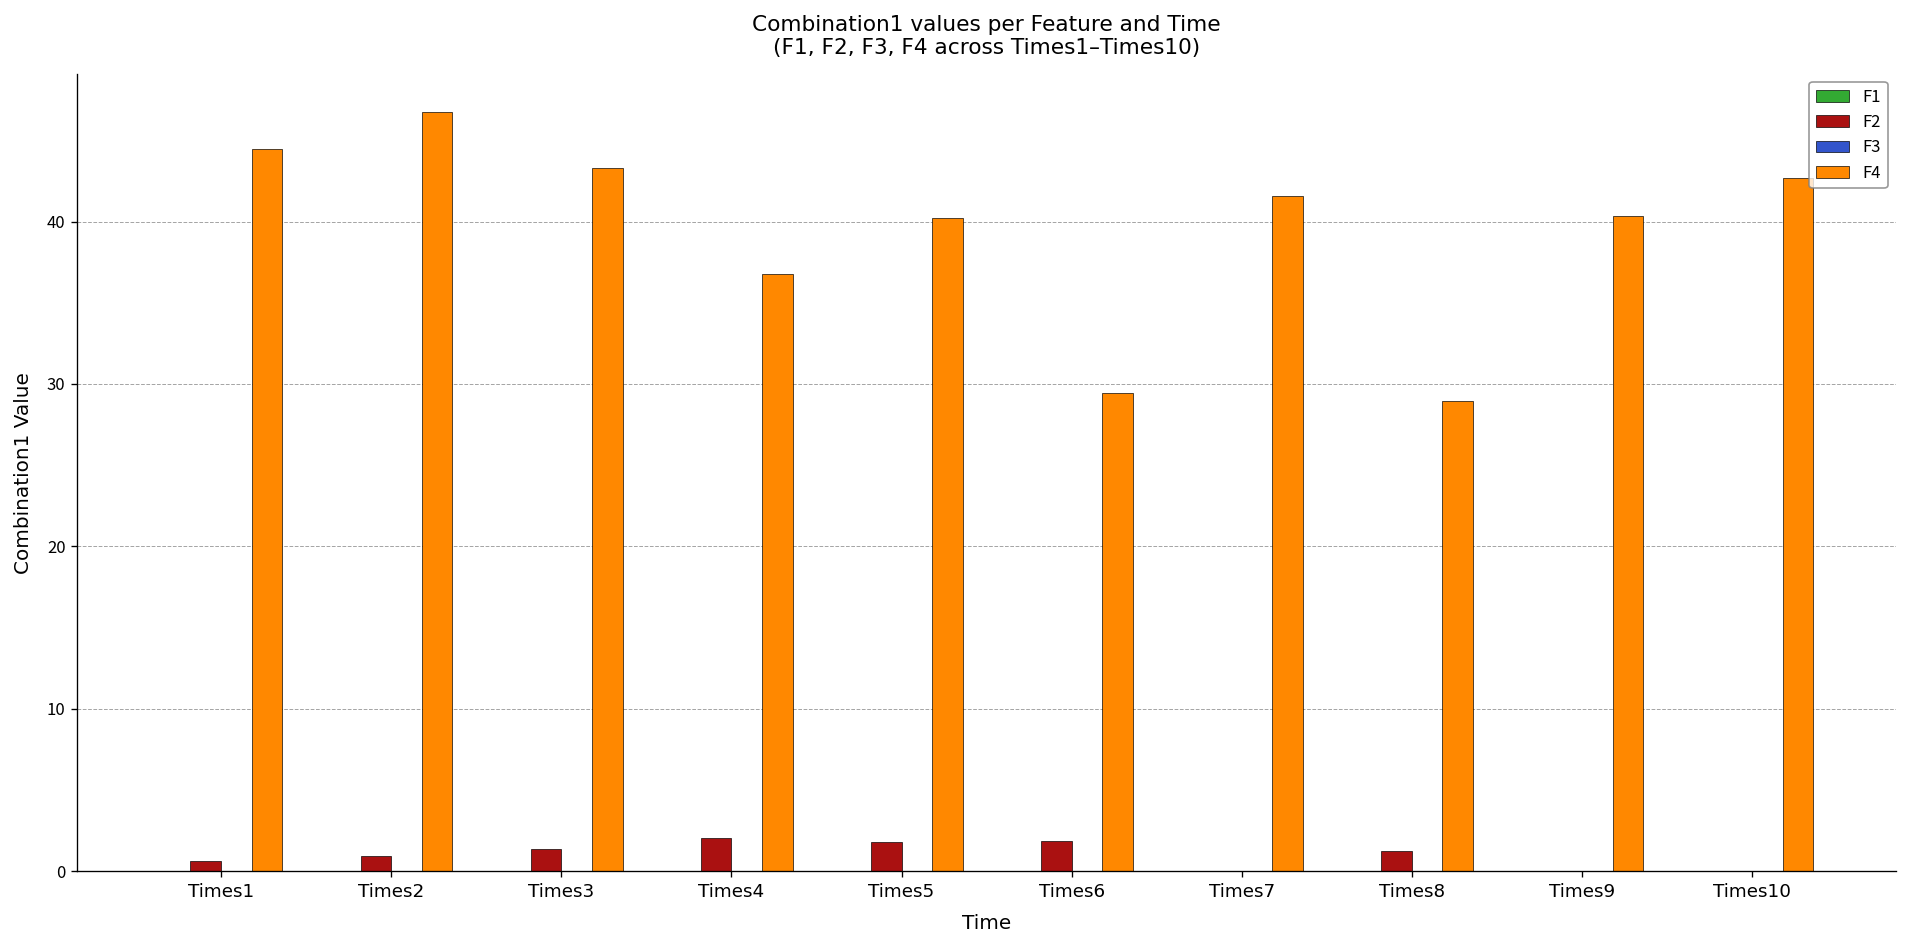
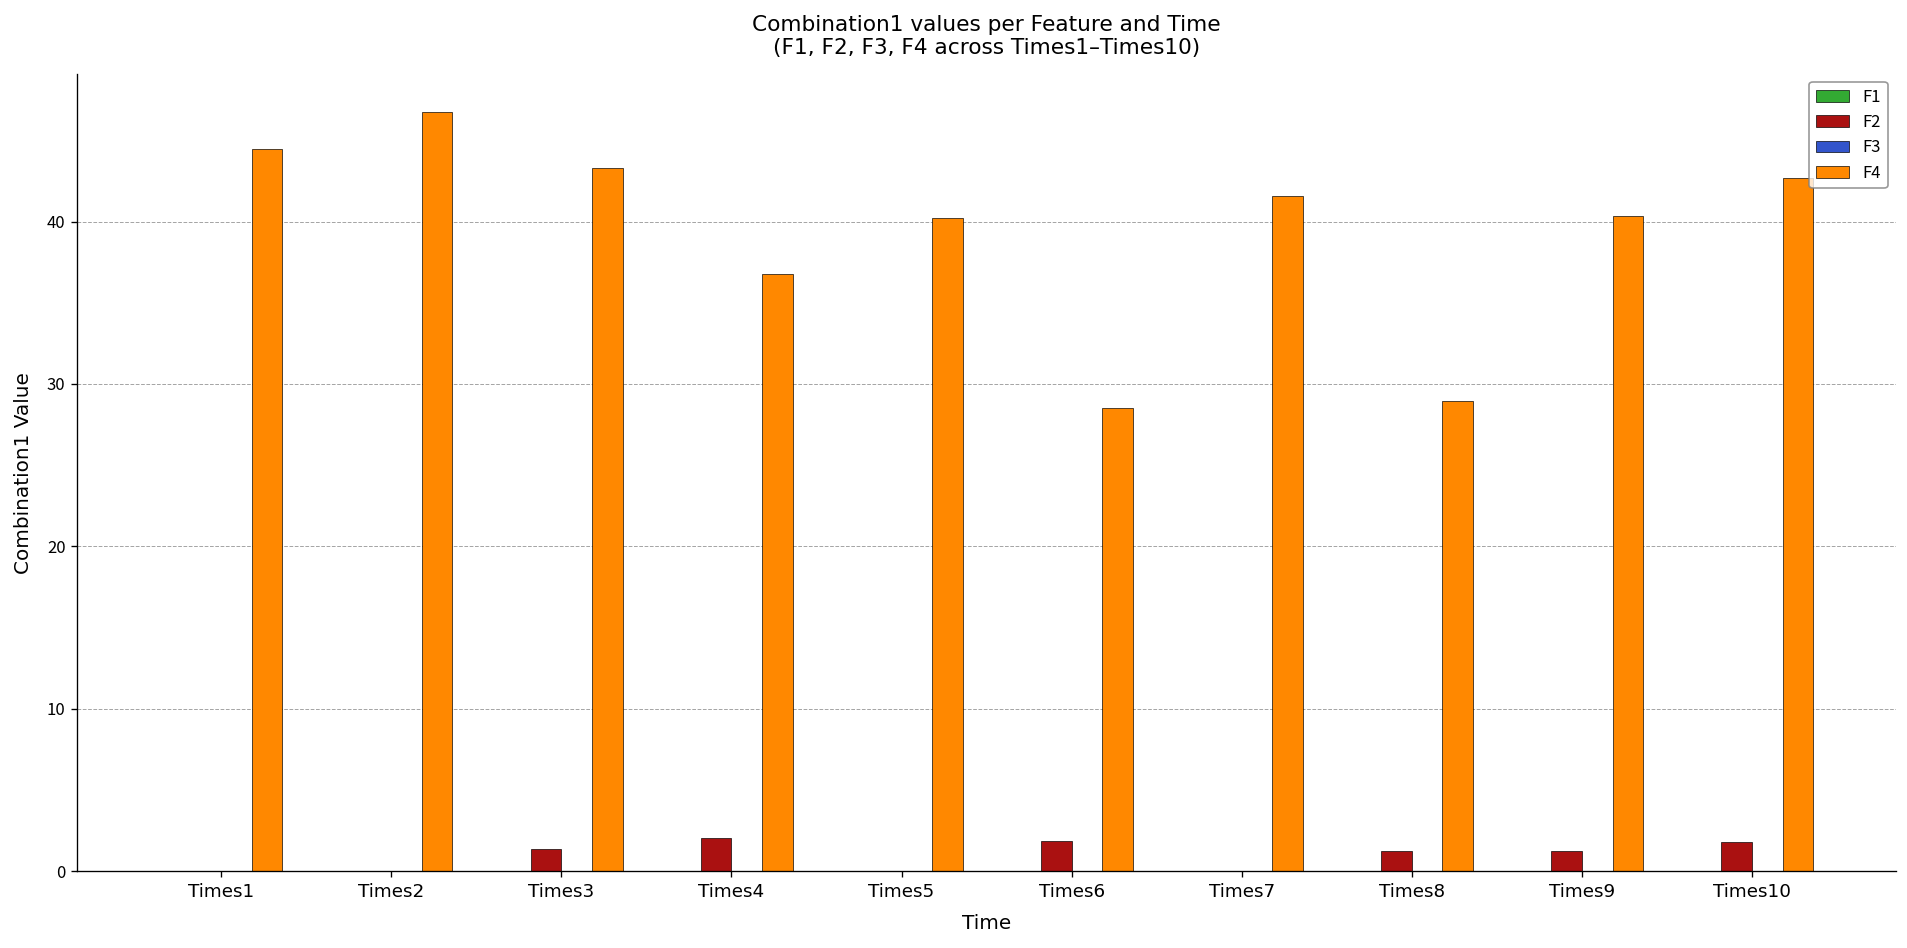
  {
    "F2": {
-     "Times1": 0.6,
-     "Times2": 0.9,
+     "Times1": 0.0,
+     "Times2": 0.0,
      "Times3": 1.4,
      "Times4": 2.0,
-     "Times5": 1.8,
+     "Times5": 0.0,
      "Times6": 1.9,
      "Times8": 1.3,
-     "Times9": 0.0,
-     "Times10": 0.0
+     "Times9": 1.2,
+     "Times10": 1.8
    },
    "F4": {
      "Times1": 44.5,
      "Times2": 46.8,
      "Times3": 43.3,
      "Times4": 36.8,
      "Times5": 40.2,
-     "Times6": 29.4,
+     "Times6": 28.5,
      "Times7": 41.6,
      "Times8": 29.0,
      "Times9": 40.3,
      "Times10": 42.7
    }
  }
